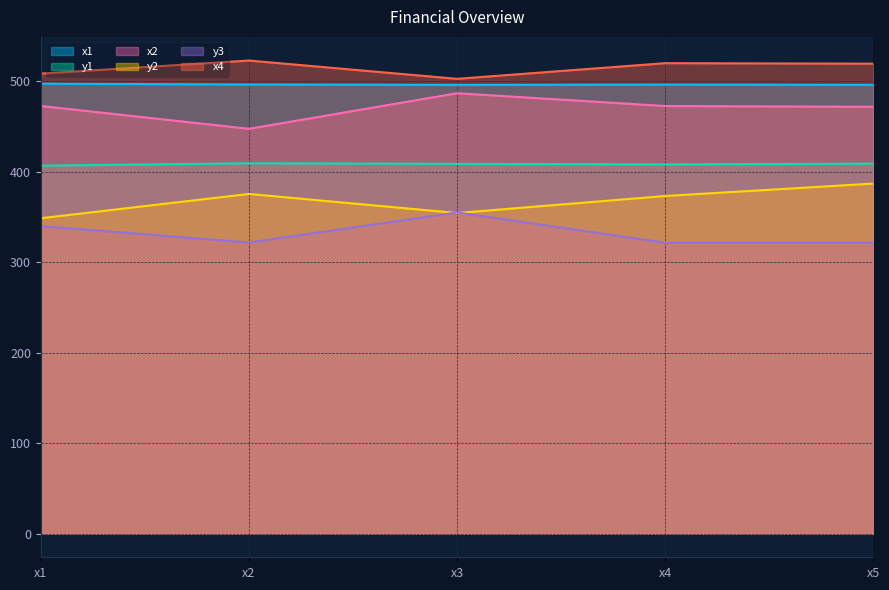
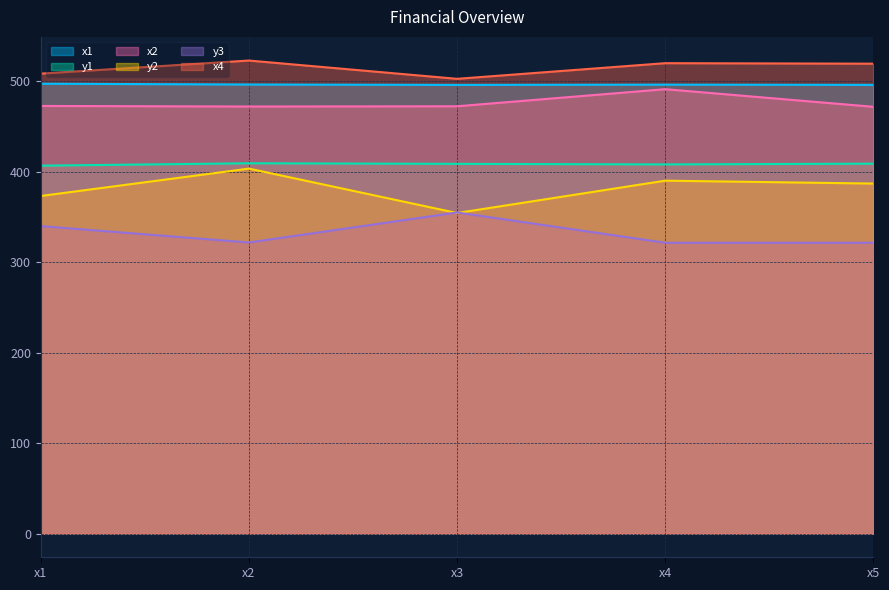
  {
    "x2": {
      "x1": 470,
-     "x2": 450,
-     "x3": 490,
-     "x4": 470,
+     "x2": 470,
+     "x3": 470,
+     "x4": 490,
      "x5": 470
    },
    "y2": {
-     "x1": 350,
-     "x2": 380,
-     "x4": 370,
+     "x1": 370,
+     "x2": 400,
+     "x4": 390,
      "x5": 390
    },
    "y3": {
      "x1": 340,
      "x2": 320,
      "x4": 320,
      "x5": 320
    },
    "x4": {
      "x1": 510,
      "x2": 520,
      "x3": 500,
      "x4": 520,
      "x5": 520
    }
  }
